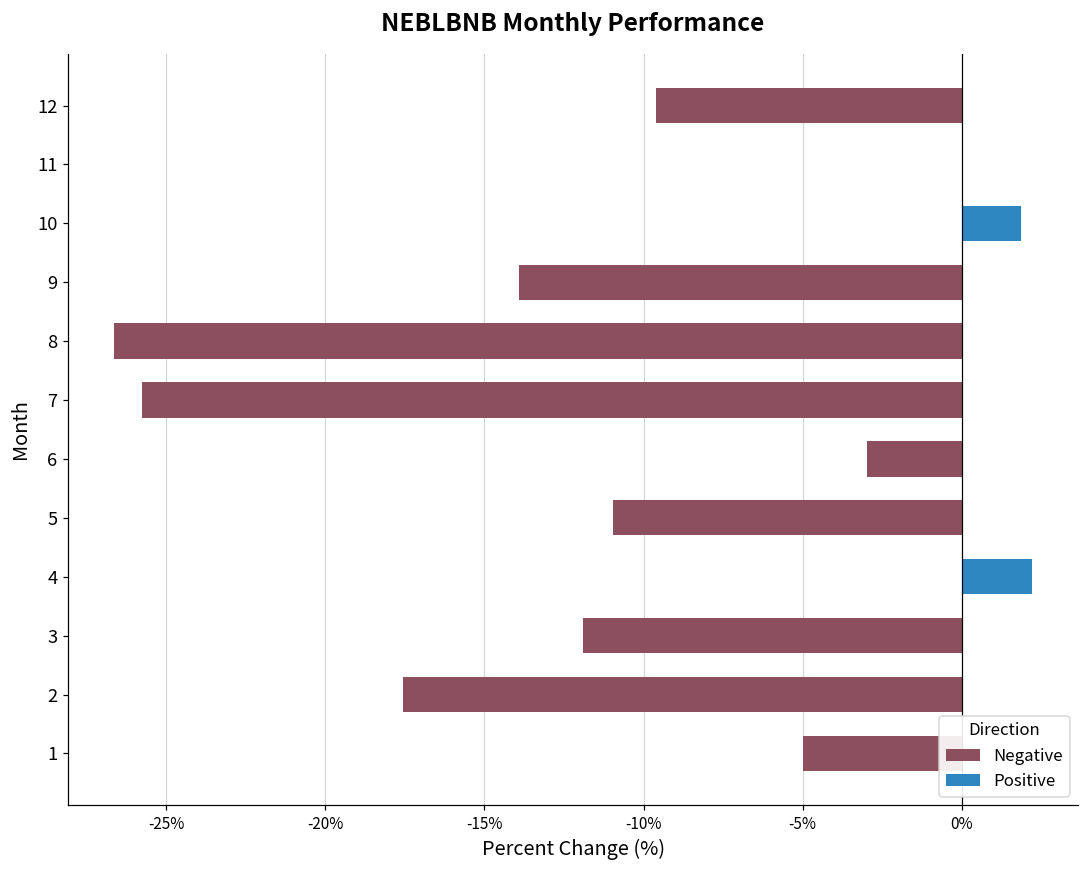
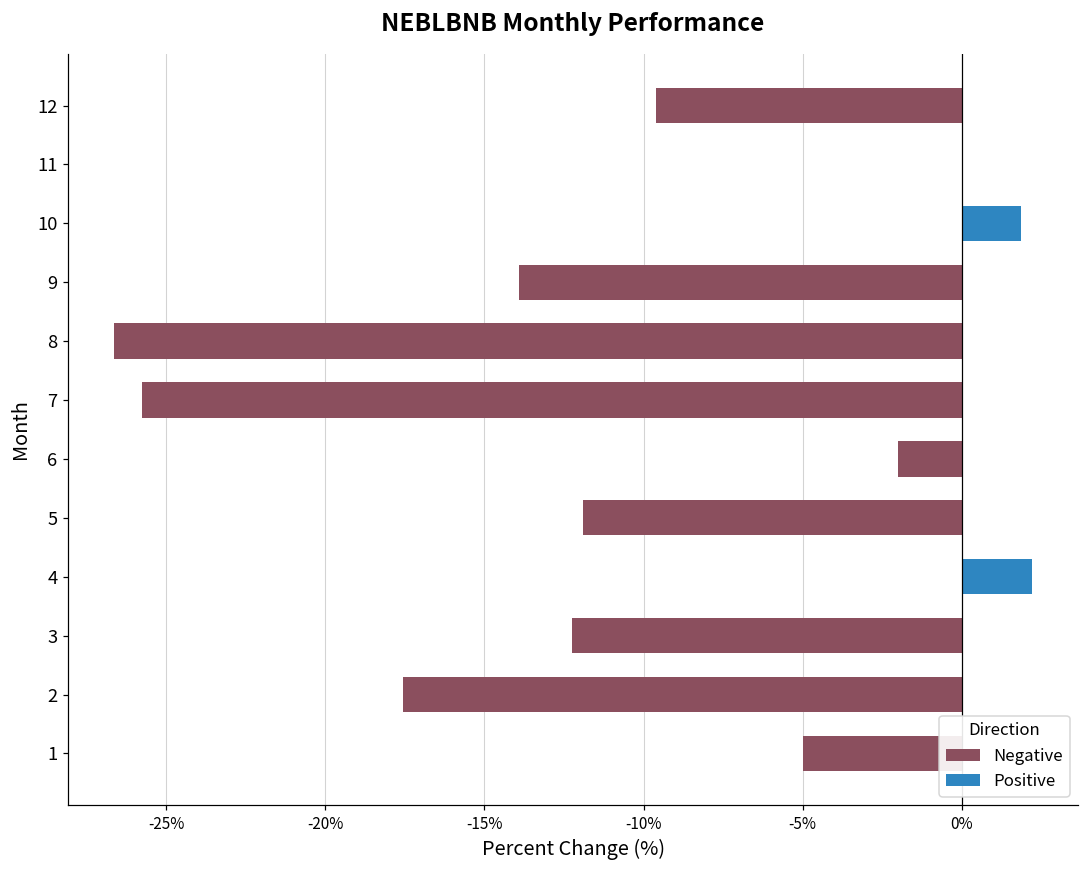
  {
    "Negative": {
      "12": "-9.6%",
      "11": "0.0%",
      "10": "0.0%",
      "9": "-13.9%",
      "8": "-26.6%",
      "7": "-25.8%",
-     "6": "-3.0%",
-     "5": "-11.0%",
+     "6": "-2.0%",
+     "5": "-11.9%",
      "4": "0.0%",
-     "3": "-11.9%",
+     "3": "-12.2%",
      "2": "-17.6%",
      "1": "-5.0%"
    },
    "Positive": {
      "12": "0.0%",
      "10": "1.9%",
      "9": "0.0%",
      "8": "0.0%",
      "7": "0.0%",
      "6": "0.0%",
      "5": "0.0%",
      "4": "2.2%",
      "3": "0.0%",
      "2": "0.0%"
    }
  }
